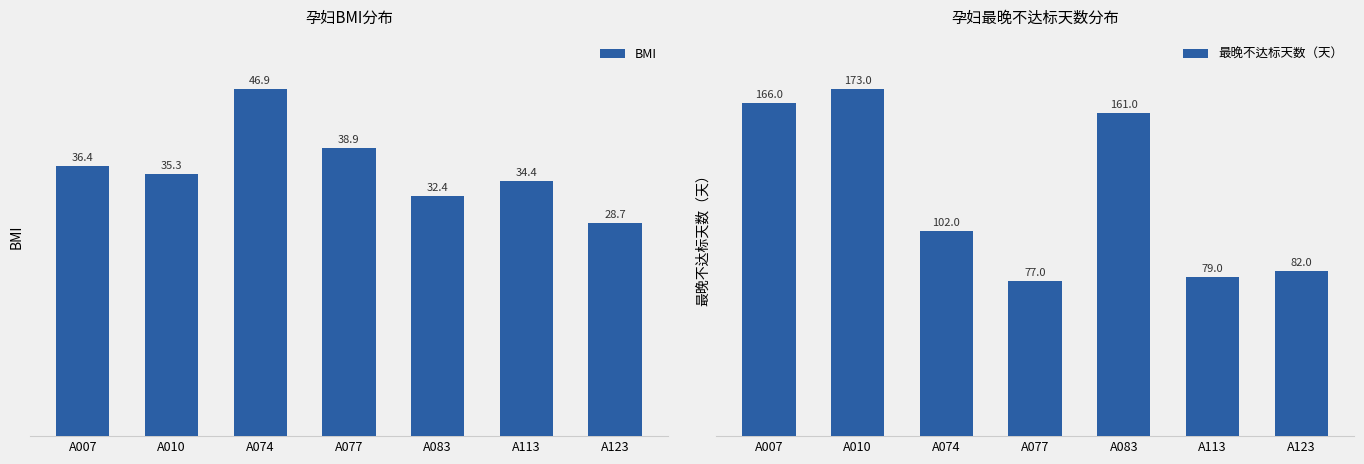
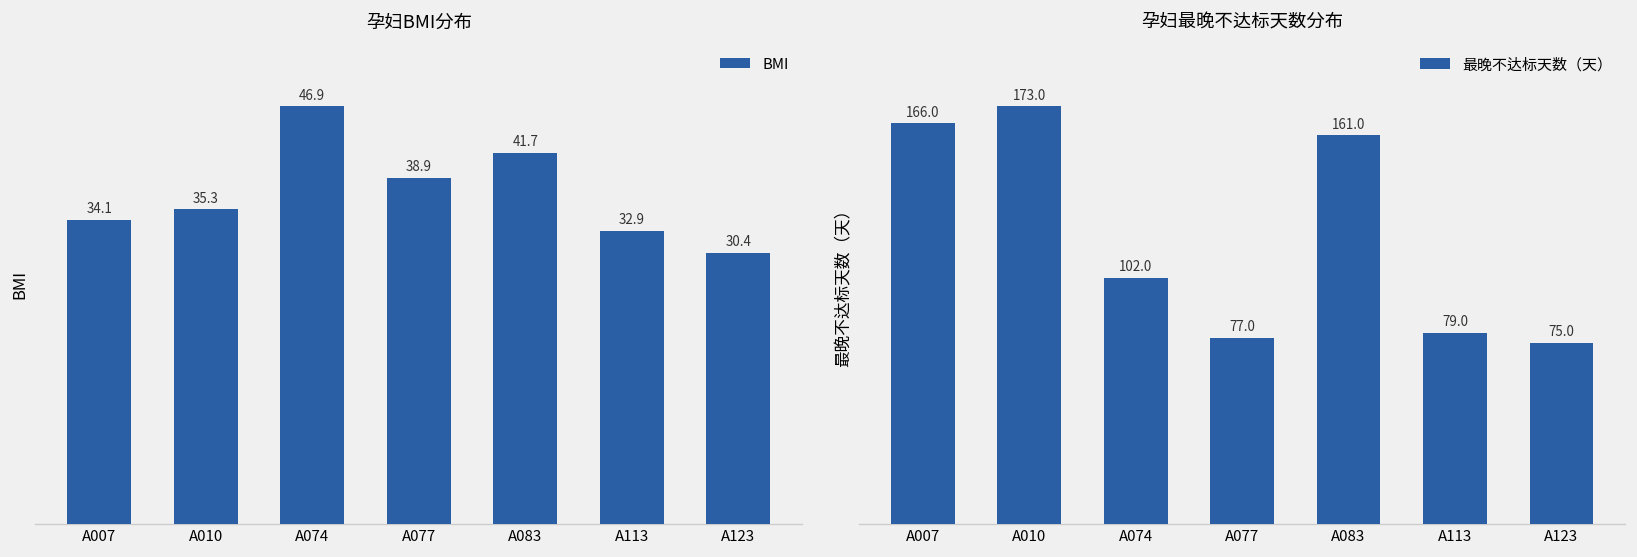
  {
    "孕妇BMI分布": {
-     "A007": 36.4,
+     "A007": 34.1,
      "A010": 35.3,
      "A074": 46.9,
      "A077": 38.9,
-     "A083": 32.4,
-     "A113": 34.4,
-     "A123": 28.7
+     "A083": 41.7,
+     "A113": 32.9,
+     "A123": 30.4
    },
    "孕妇最晚不达标天数分布": {
      "A007": 166.0,
      "A010": 173.0,
      "A074": 102.0,
      "A077": 77.0,
      "A083": 161.0,
      "A113": 79.0,
-     "A123": 82.0
+     "A123": 75.0
    }
  }
